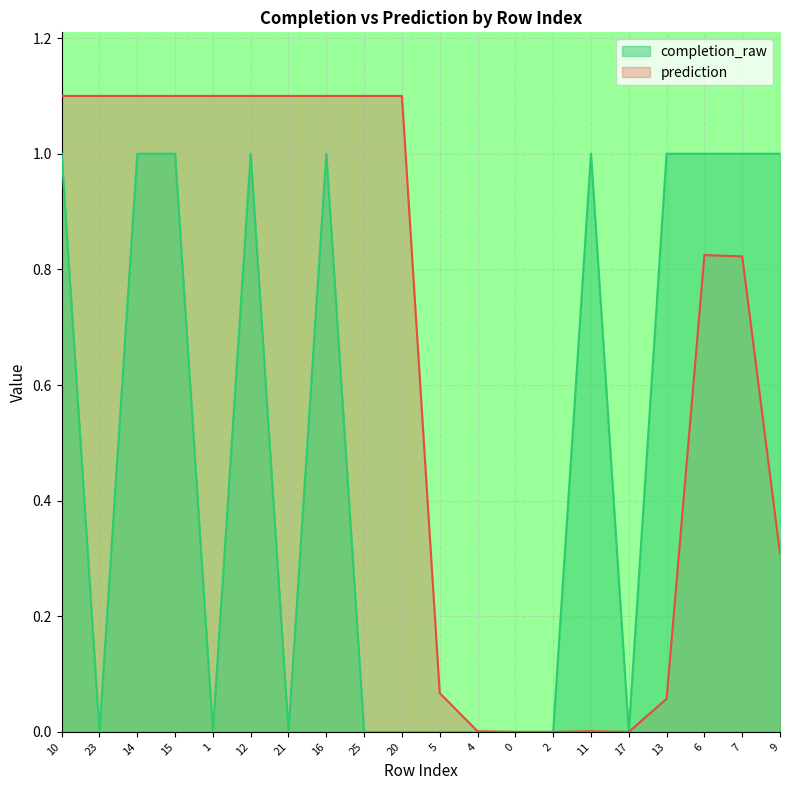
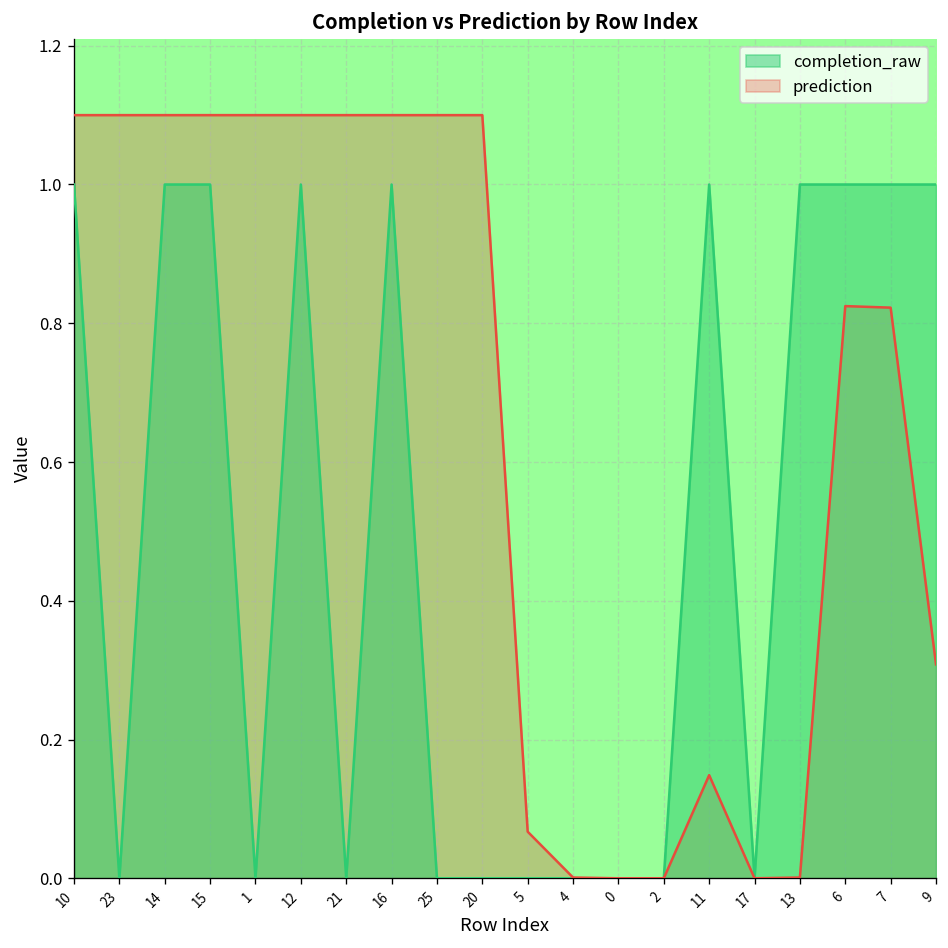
  {
    "completion_raw": {
      "10": 1.00,
      "23": 0.00,
      "14": 1.00,
      "15": 1.00,
      "1": 0.00,
      "12": 1.00,
      "21": 0.00,
      "16": 1.00,
      "25": 0.00,
      "20": 0.00,
      "5": 0.00,
      "11": 1.00,
      "13": 1.00,
      "6": 1.00,
      "7": 1.00,
      "9": 1.00
    },
    "prediction": {
      "10": 1.10,
      "23": 1.10,
      "14": 1.10,
      "15": 1.10,
      "1": 1.10,
      "12": 1.10,
      "21": 1.10,
      "16": 1.10,
      "25": 1.10,
      "20": 1.10,
      "5": 0.07,
-     "11": 0.00,
-     "13": 0.06,
+     "11": 0.15,
+     "13": 0.00,
      "6": 0.82,
      "7": 0.82,
      "9": 0.31
    }
  }
